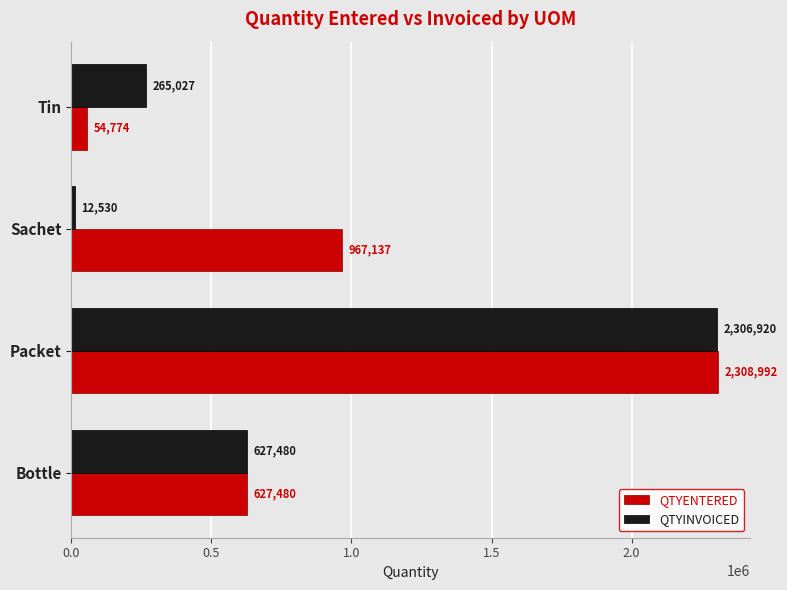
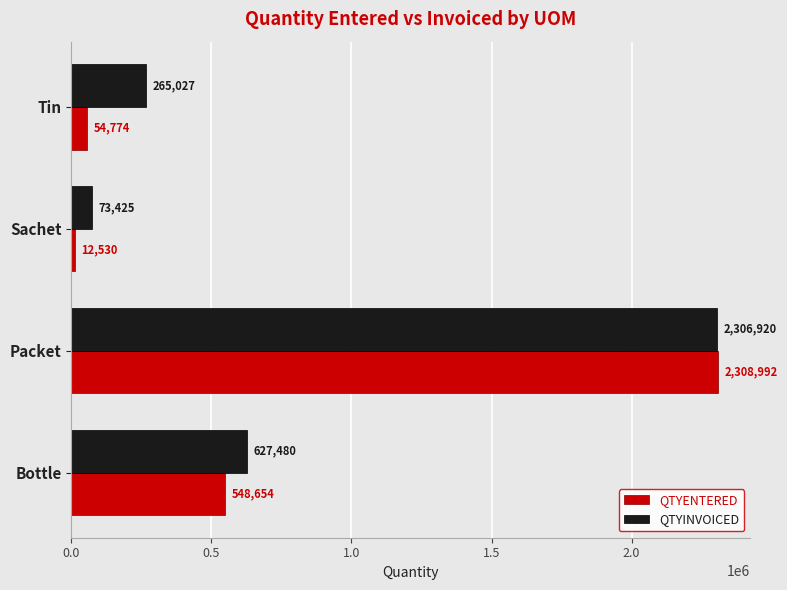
  {
    "QTYENTERED": {
      "Tin": "54,774",
-     "Sachet": "967,137",
+     "Sachet": "12,530",
      "Packet": "2,308,992",
-     "Bottle": "627,480"
+     "Bottle": "548,654"
    },
    "QTYINVOICED": {
      "Tin": "265,027",
-     "Sachet": "12,530",
+     "Sachet": "73,425",
      "Packet": "2,306,920",
      "Bottle": "627,480"
    }
  }
